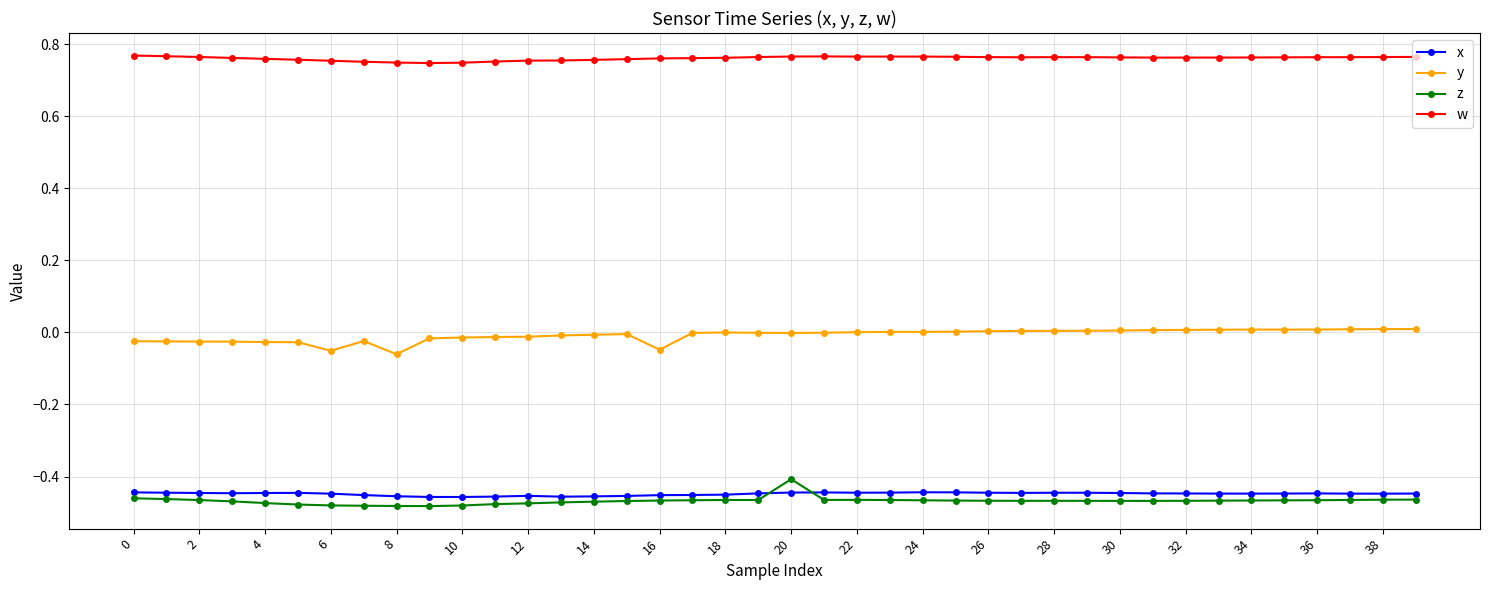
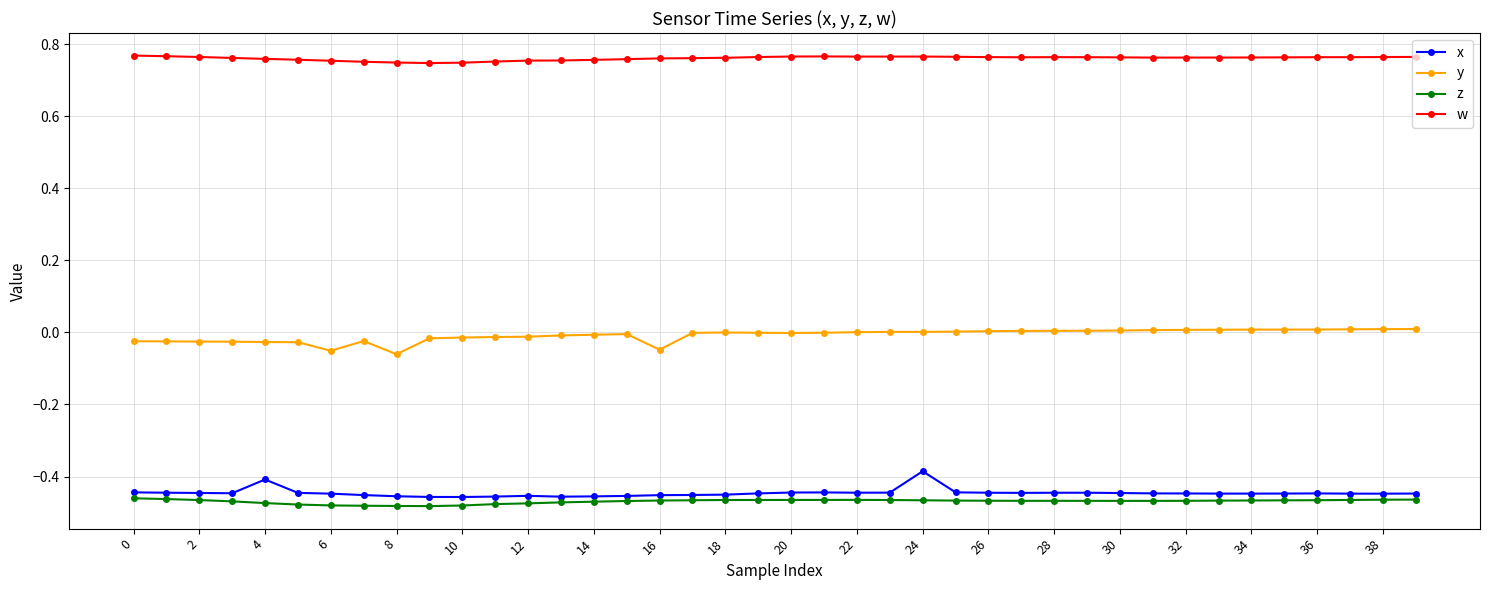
  {
    "x": {
      "0": -0.44,
      "2": -0.45,
-     "4": -0.45,
+     "4": -0.41,
      "6": -0.45,
      "8": -0.45,
      "10": -0.46,
      "12": -0.45,
      "14": -0.46,
      "16": -0.45,
      "18": -0.45,
      "20": -0.44,
      "22": -0.44,
-     "24": -0.44,
+     "24": -0.39,
      "26": -0.45,
      "28": -0.45,
      "30": -0.45,
      "32": -0.45,
      "34": -0.45,
      "36": -0.45,
      "38": -0.45
    },
    "y": {
      "0": -0.02,
      "2": -0.03,
      "4": -0.03,
      "6": -0.05,
      "8": -0.06,
      "10": -0.01,
      "12": -0.01,
      "14": -0.01,
      "16": -0.05,
      "18": 0.00,
      "20": 0.00,
      "22": 0.00,
      "24": 0.00,
      "26": 0.00,
      "28": 0.00,
      "30": 0.01,
      "32": 0.01,
      "34": 0.01,
      "36": 0.01,
      "38": 0.01
    },
    "z": {
      "0": -0.46,
      "2": -0.47,
      "4": -0.47,
      "6": -0.48,
      "8": -0.48,
      "10": -0.48,
      "12": -0.47,
      "14": -0.47,
      "16": -0.47,
      "18": -0.47,
-     "20": -0.41,
+     "20": -0.47,
      "22": -0.46,
      "24": -0.47,
      "26": -0.47,
      "28": -0.47,
      "30": -0.47,
      "32": -0.47,
      "34": -0.47,
      "36": -0.47,
      "38": -0.46
    },
    "w": {
      "0": 0.77,
      "2": 0.76,
      "4": 0.76,
      "6": 0.75,
      "8": 0.75,
      "10": 0.75,
      "12": 0.75,
      "14": 0.76,
      "16": 0.76,
      "18": 0.76,
      "20": 0.77,
      "22": 0.77,
      "24": 0.77,
      "26": 0.76,
      "28": 0.76,
      "30": 0.76,
      "32": 0.76,
      "34": 0.76,
      "36": 0.76,
      "38": 0.76
    }
  }
